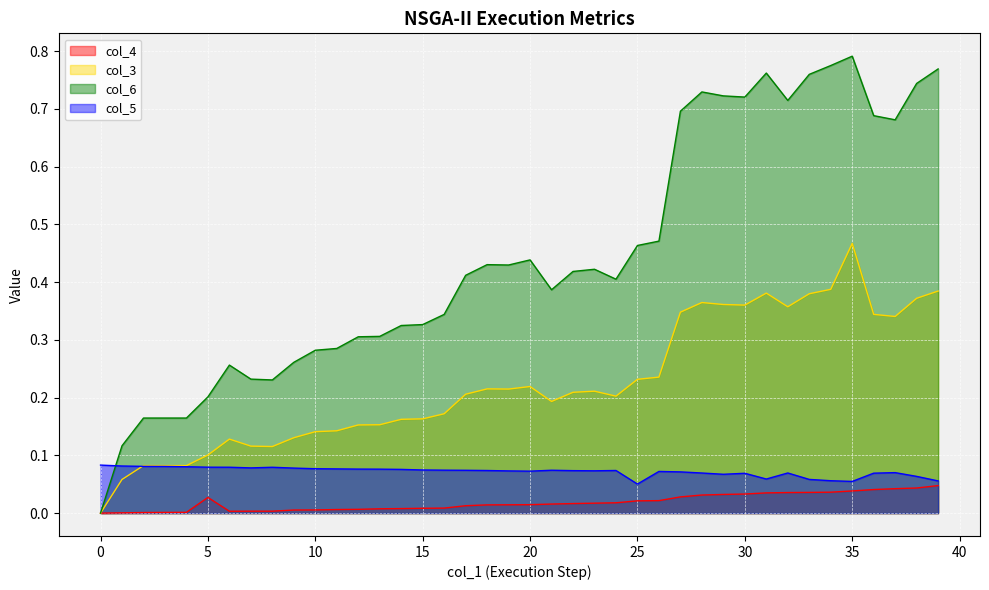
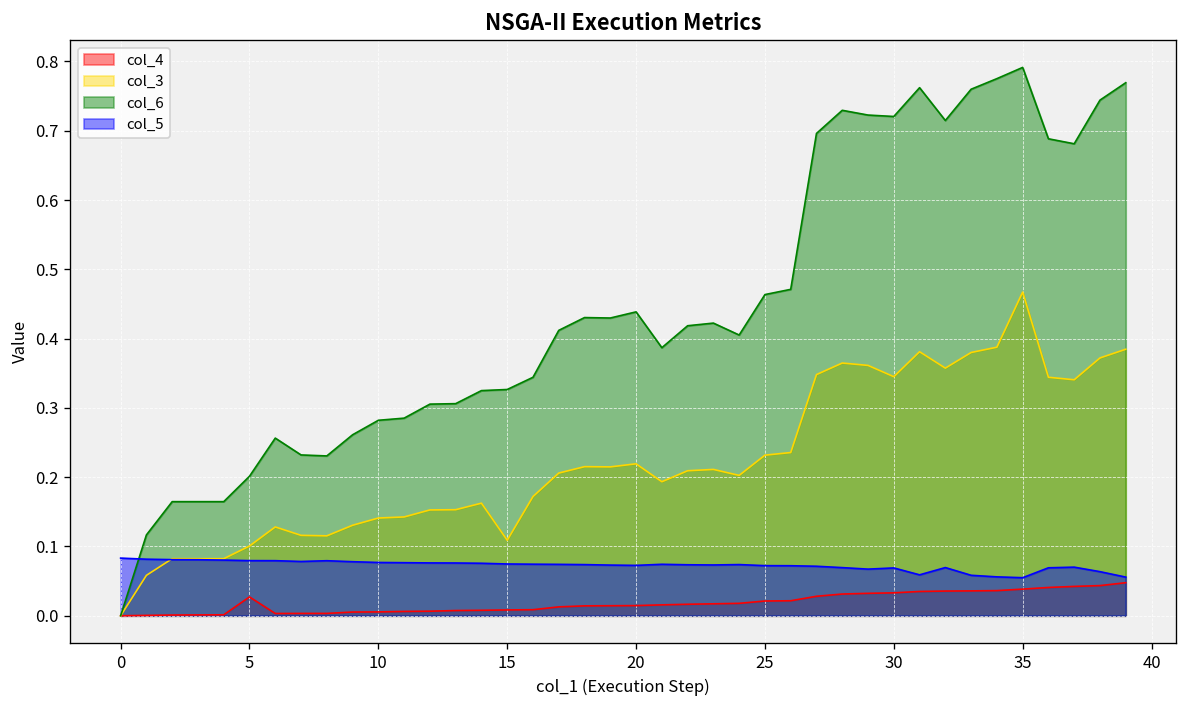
  {
    "col_4": {
      "5": 0.03,
      "10": 0.01,
      "15": 0.01,
      "20": 0.01,
      "25": 0.02,
      "30": 0.03,
      "35": 0.04
    },
    "col_3": {
      "5": 0.10,
      "10": 0.14,
-     "15": 0.16,
+     "15": 0.11,
      "20": 0.22,
      "25": 0.23,
-     "30": 0.36,
+     "30": 0.35,
      "35": 0.47
    },
    "col_6": {
      "5": 0.20,
      "10": 0.28,
      "15": 0.33,
      "20": 0.44,
      "25": 0.46,
      "30": 0.72,
      "35": 0.79
    },
    "col_5": {
      "0": 0.08,
      "5": 0.08,
      "10": 0.08,
      "15": 0.07,
      "20": 0.07,
-     "25": 0.05,
+     "25": 0.07,
      "30": 0.07,
      "35": 0.05
    }
  }
